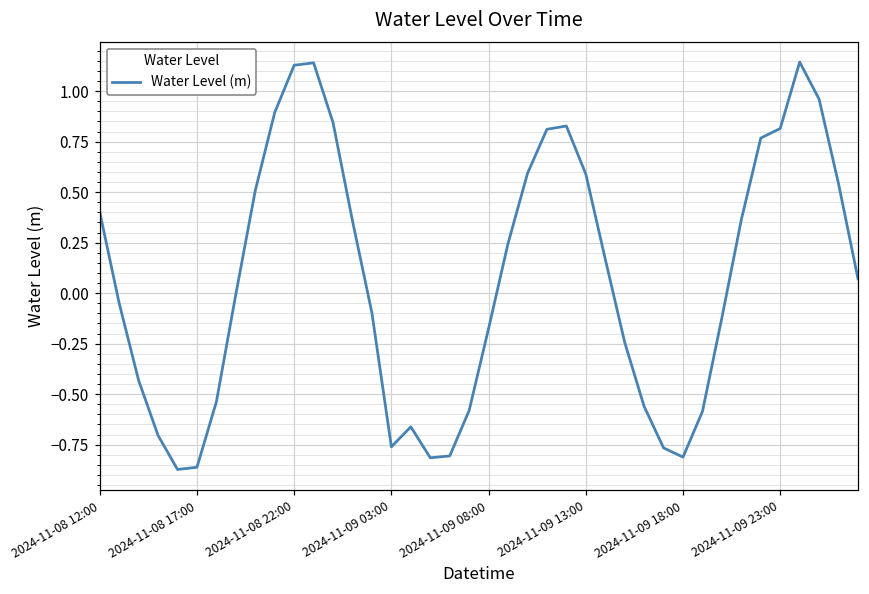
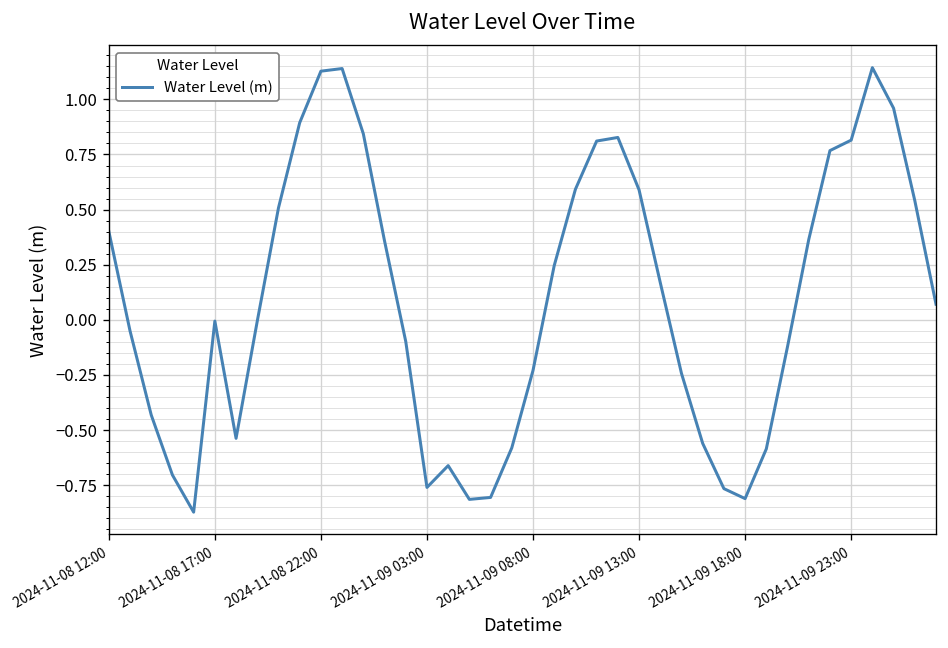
  {
    "2024-11-08 12:00": 0.40,
-   "2024-11-08 17:00": -0.86,
+   "2024-11-08 17:00": -0.01,
    "2024-11-08 22:00": 1.13,
    "2024-11-09 03:00": -0.76,
-   "2024-11-09 08:00": -0.17,
+   "2024-11-09 08:00": -0.23,
    "2024-11-09 13:00": 0.59,
    "2024-11-09 18:00": -0.81,
    "2024-11-09 23:00": 0.82
  }
